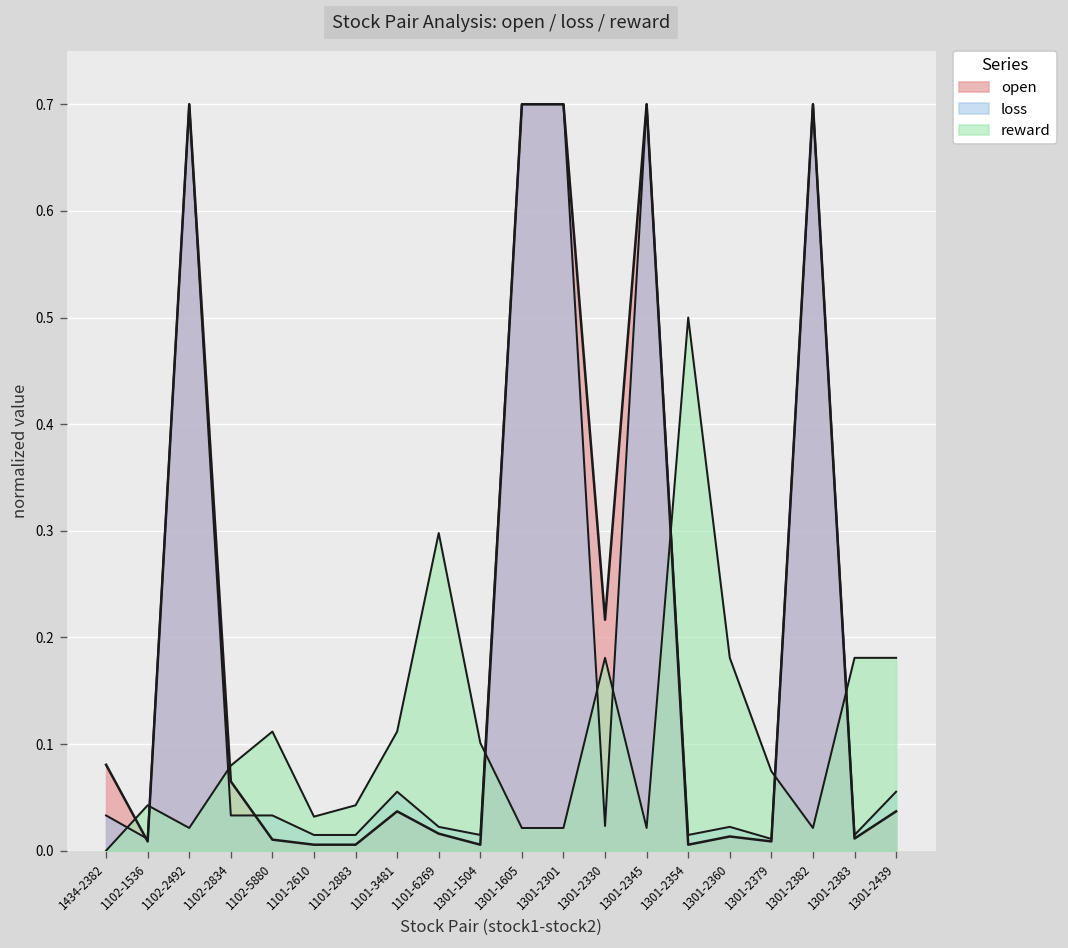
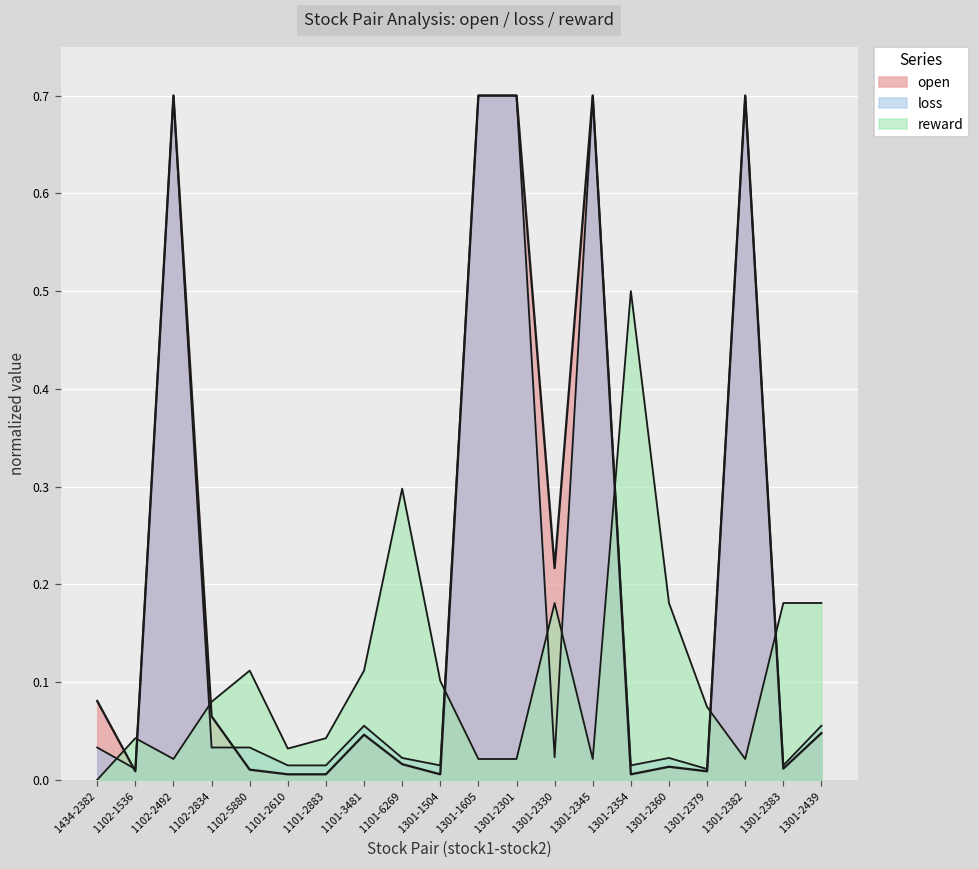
  {
    "open": {
      "1434-2382": 0.08,
      "1102-2834": 0.06,
      "1102-5880": 0.01,
      "1101-2610": 0.01,
      "1101-2883": 0.01,
-     "1101-3481": 0.04,
+     "1101-3481": 0.05,
      "1101-6269": 0.02,
      "1301-1504": 0.01,
      "1301-2330": 0.22,
      "1301-2354": 0.01,
      "1301-2360": 0.01,
      "1301-2383": 0.01,
-     "1301-2439": 0.04
+     "1301-2439": 0.05
    }
  }
